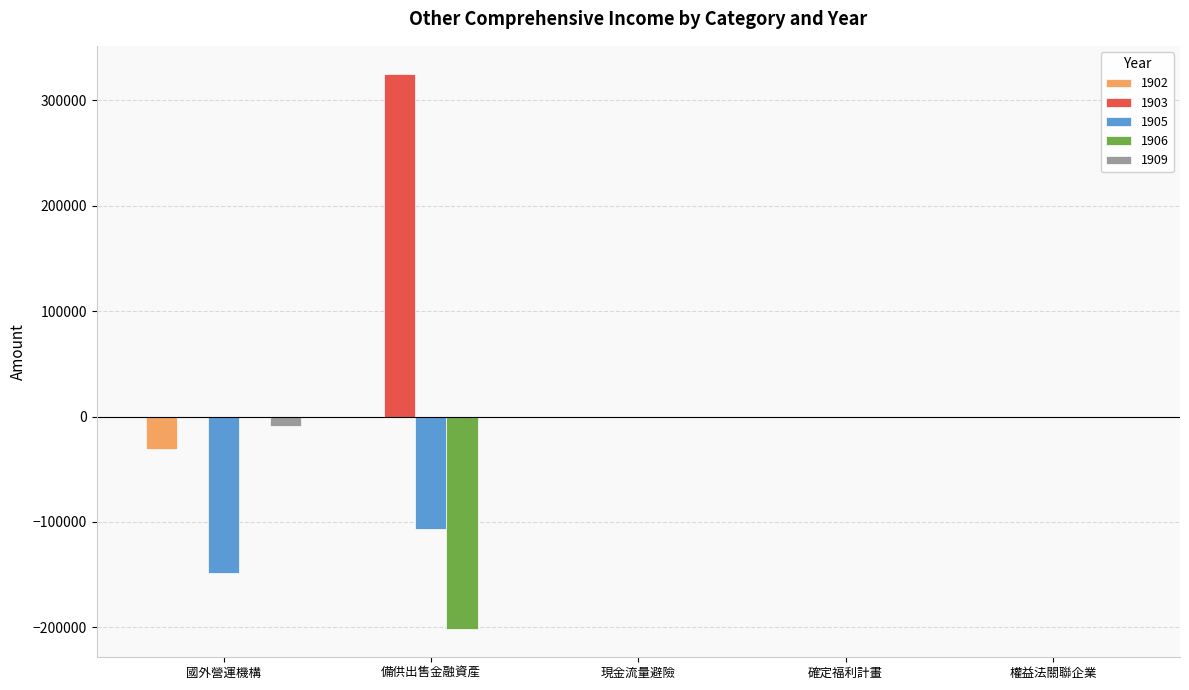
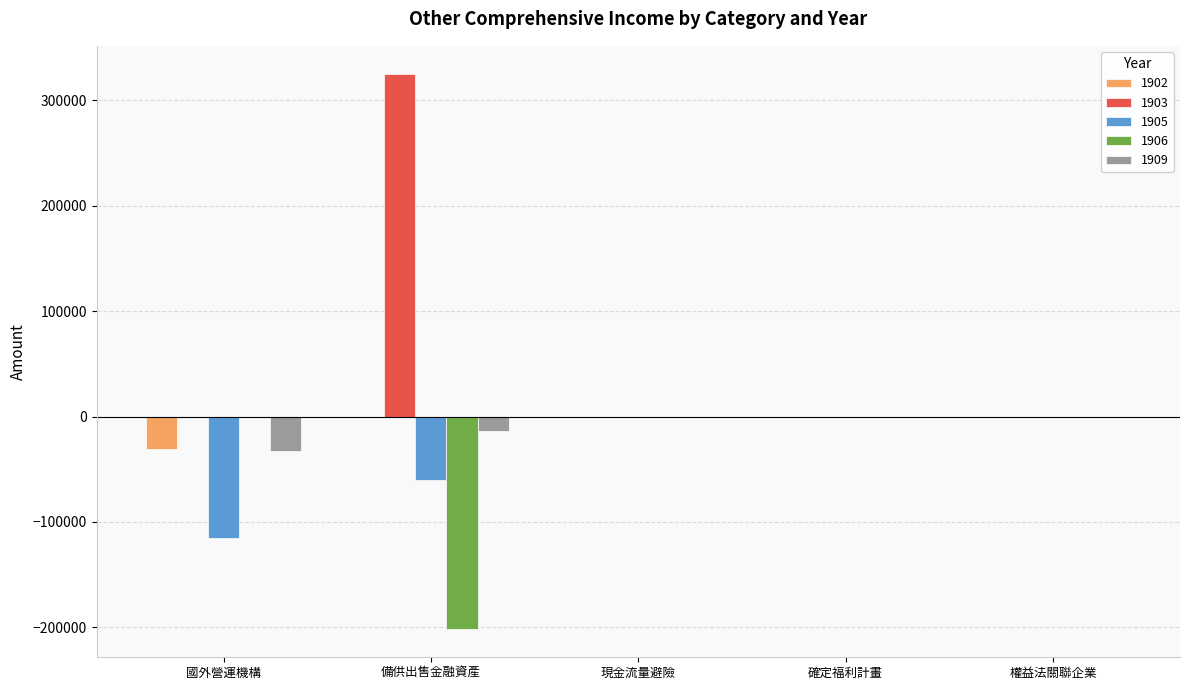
  {
    "1902": {
      "國外營運機構": -30000,
      "備供出售金融資產": 0,
      "現金流量避險": 0,
      "確定福利計畫": 0,
      "權益法關聯企業": 0
    },
    "1903": {
      "國外營運機構": 0,
      "備供出售金融資產": 325000,
      "現金流量避險": 0,
      "確定福利計畫": 0,
      "權益法關聯企業": 0
    },
    "1905": {
-     "國外營運機構": -148000,
-     "備供出售金融資產": -107000,
+     "國外營運機構": -115000,
+     "備供出售金融資產": -60000,
      "現金流量避險": 0,
      "確定福利計畫": 0,
      "權益法關聯企業": 0
    },
    "1906": {
      "國外營運機構": 0,
      "備供出售金融資產": -202000,
      "現金流量避險": 0,
      "確定福利計畫": 0,
      "權益法關聯企業": 0
    },
    "1909": {
-     "國外營運機構": -9000,
-     "備供出售金融資產": 0,
+     "國外營運機構": -33000,
+     "備供出售金融資產": -14000,
      "現金流量避險": 0,
      "確定福利計畫": 0,
      "權益法關聯企業": 0
    }
  }
